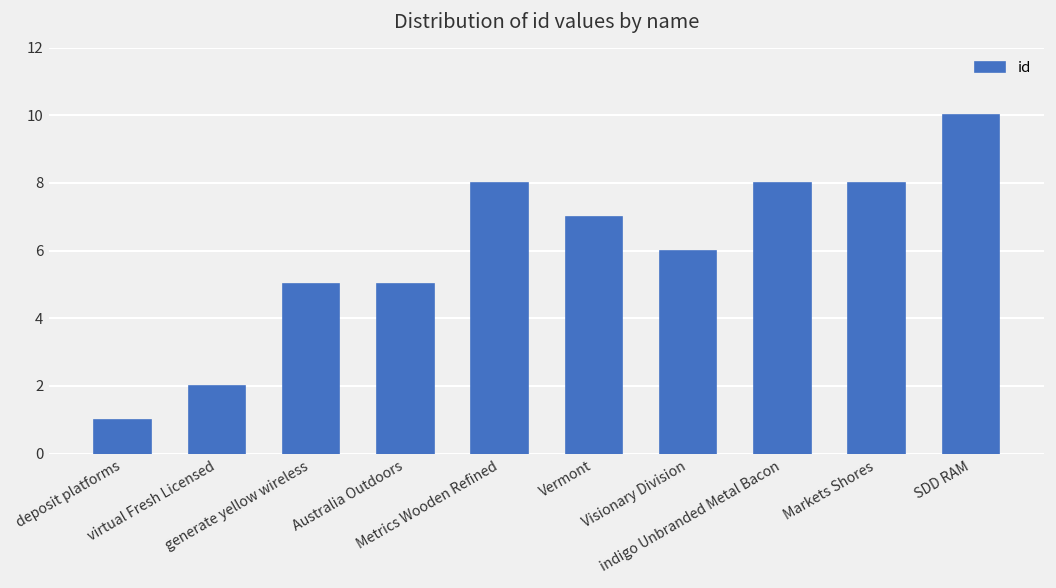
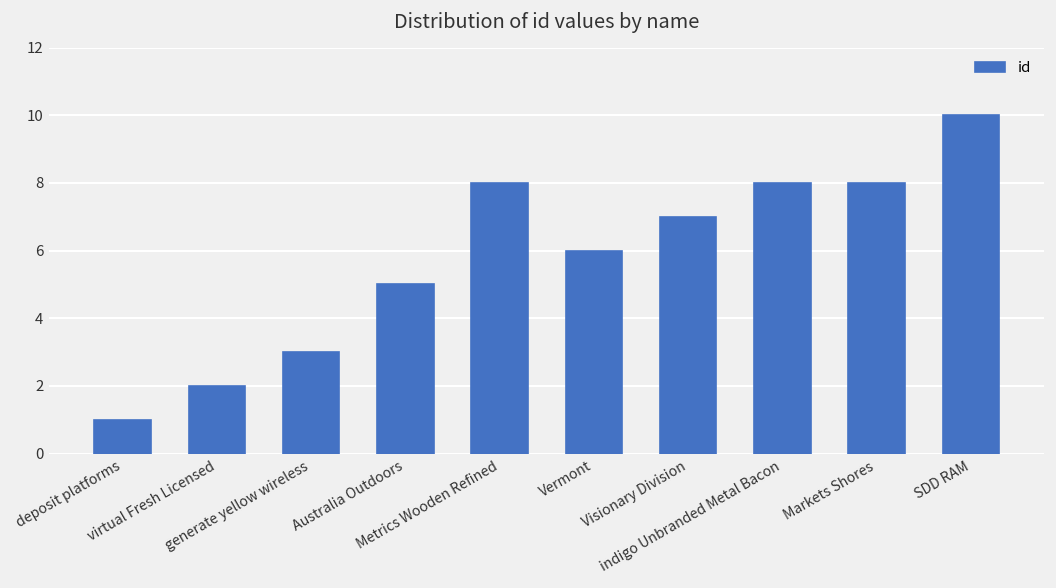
  {
    "deposit platforms": 1,
    "virtual Fresh Licensed": 2,
-   "generate yellow wireless": 5,
+   "generate yellow wireless": 3,
    "Australia Outdoors": 5,
    "Metrics Wooden Refined": 8,
-   "Vermont": 7,
-   "Visionary Division": 6,
+   "Vermont": 6,
+   "Visionary Division": 7,
    "indigo Unbranded Metal Bacon": 8,
    "Markets Shores": 8,
    "SDD RAM": 10
  }
